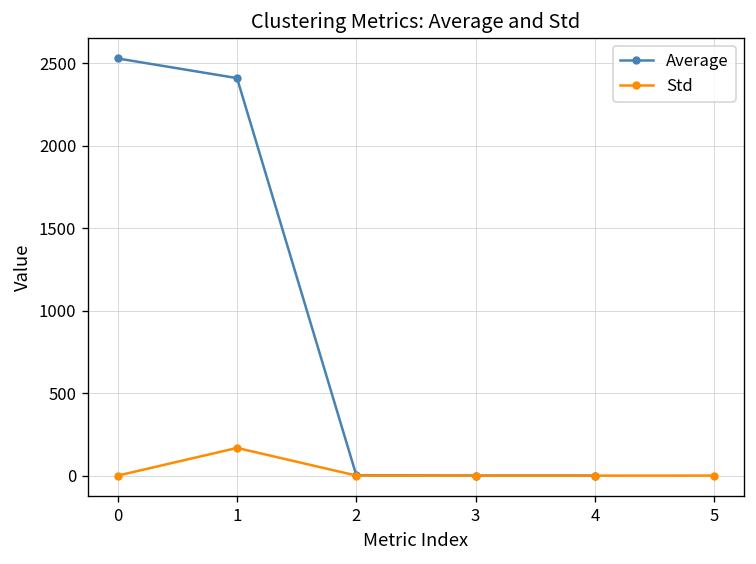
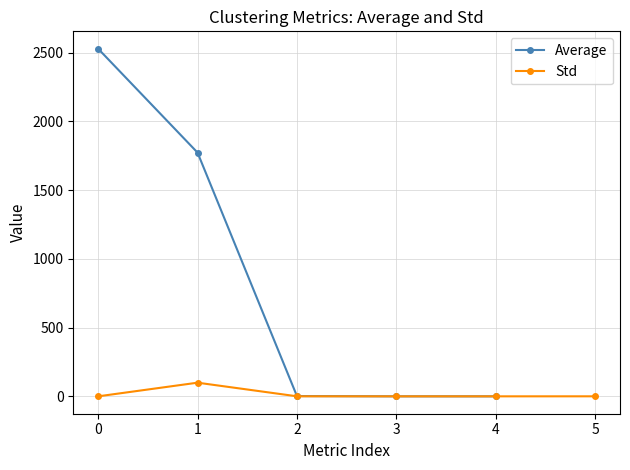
  {
    "Average": {
      "0": 2530,
-     "1": 2410
+     "1": 1770
    },
    "Std": {
      "0": 0,
-     "1": 170,
+     "1": 100,
      "5": 0
    }
  }
